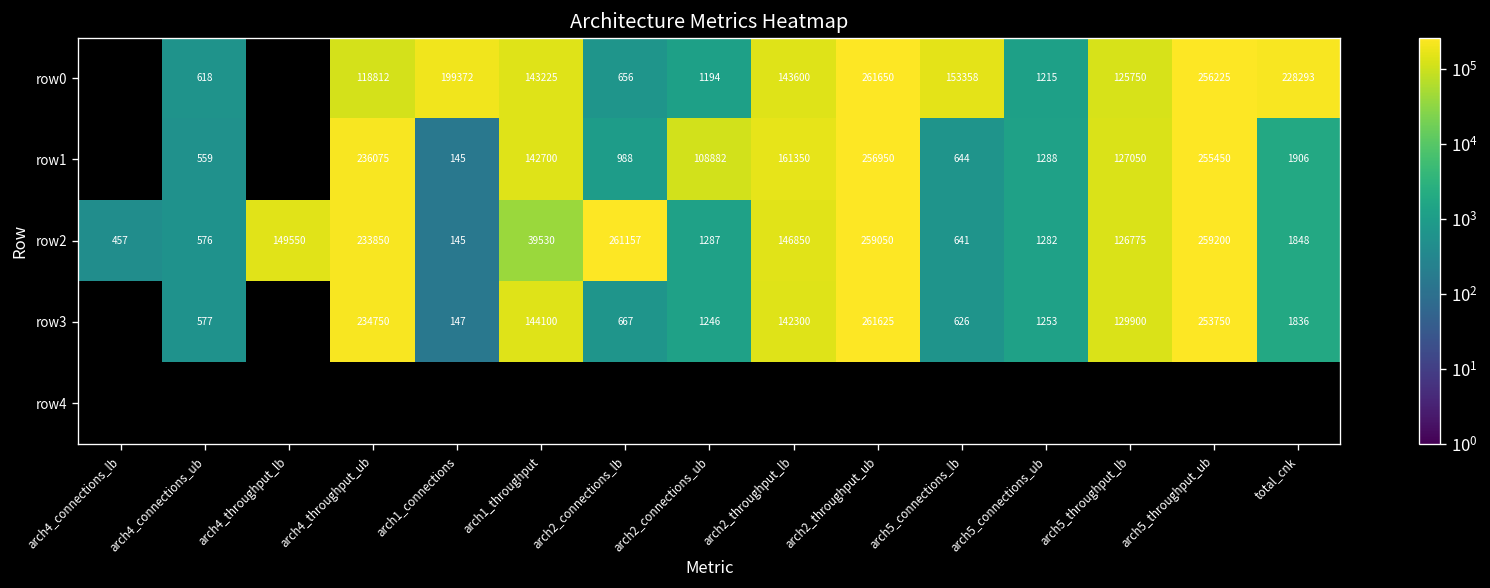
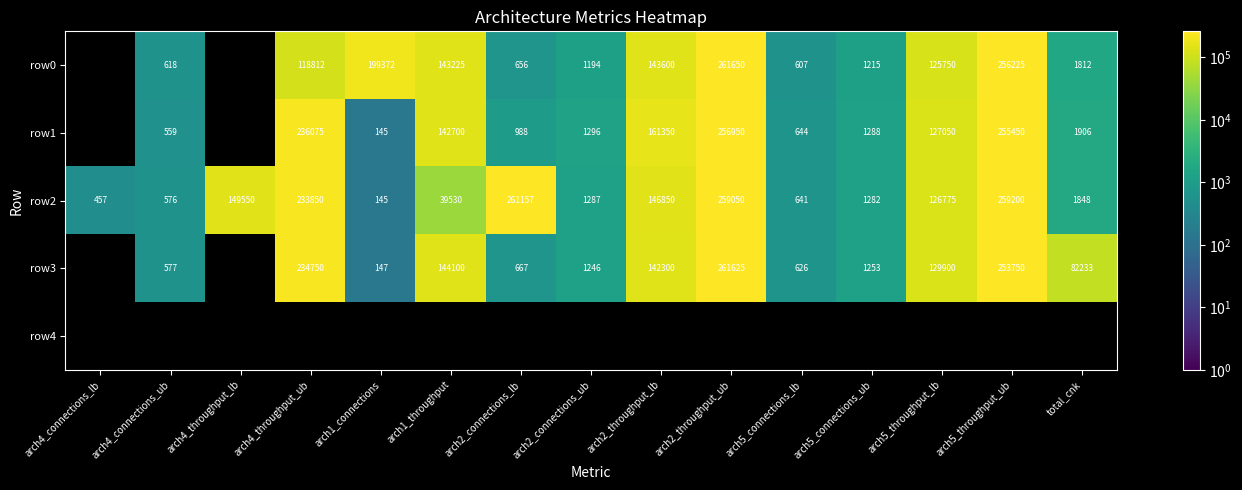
  {
    "row0": {
      "arch4_connections_ub": 618,
      "arch4_throughput_ub": 118812,
      "arch1_connections": 199372,
      "arch1_throughput": 143225,
      "arch2_connections_lb": 656,
      "arch2_connections_ub": 1194,
      "arch2_throughput_lb": 143600,
      "arch2_throughput_ub": 261650,
-     "arch5_connections_lb": 153358,
+     "arch5_connections_lb": 607,
      "arch5_connections_ub": 1215,
      "arch5_throughput_lb": 125750,
      "arch5_throughput_ub": 256225,
-     "total_cnk": 228293
+     "total_cnk": 1812
    },
    "row1": {
      "arch4_connections_ub": 559,
      "arch4_throughput_ub": 236075,
      "arch1_connections": 145,
      "arch1_throughput": 142700,
      "arch2_connections_lb": 988,
-     "arch2_connections_ub": 108882,
+     "arch2_connections_ub": 1296,
      "arch2_throughput_lb": 161350,
      "arch2_throughput_ub": 256950,
      "arch5_connections_lb": 644,
      "arch5_connections_ub": 1288,
      "arch5_throughput_lb": 127050,
      "arch5_throughput_ub": 255450,
      "total_cnk": 1906
    },
    "row2": {
      "arch4_connections_lb": 457,
      "arch4_connections_ub": 576,
      "arch4_throughput_lb": 149550,
      "arch4_throughput_ub": 233850,
      "arch1_connections": 145,
      "arch1_throughput": 39530,
      "arch2_connections_lb": 261157,
      "arch2_connections_ub": 1287,
      "arch2_throughput_lb": 146850,
      "arch2_throughput_ub": 259050,
      "arch5_connections_lb": 641,
      "arch5_connections_ub": 1282,
      "arch5_throughput_lb": 126775,
      "arch5_throughput_ub": 259200,
      "total_cnk": 1848
    },
    "row3": {
      "arch4_connections_ub": 577,
      "arch4_throughput_ub": 234750,
      "arch1_connections": 147,
      "arch1_throughput": 144100,
      "arch2_connections_lb": 667,
      "arch2_connections_ub": 1246,
      "arch2_throughput_lb": 142300,
      "arch2_throughput_ub": 261625,
      "arch5_connections_lb": 626,
      "arch5_connections_ub": 1253,
      "arch5_throughput_lb": 129900,
      "arch5_throughput_ub": 253750,
-     "total_cnk": 1836
+     "total_cnk": 82233
    }
  }
